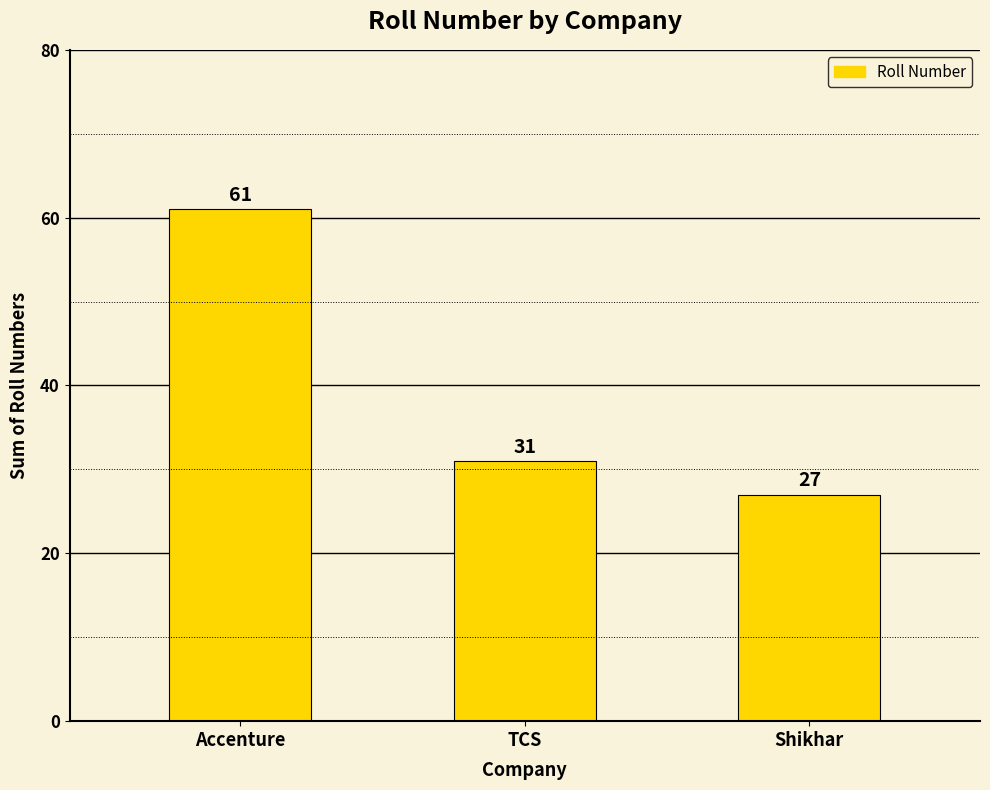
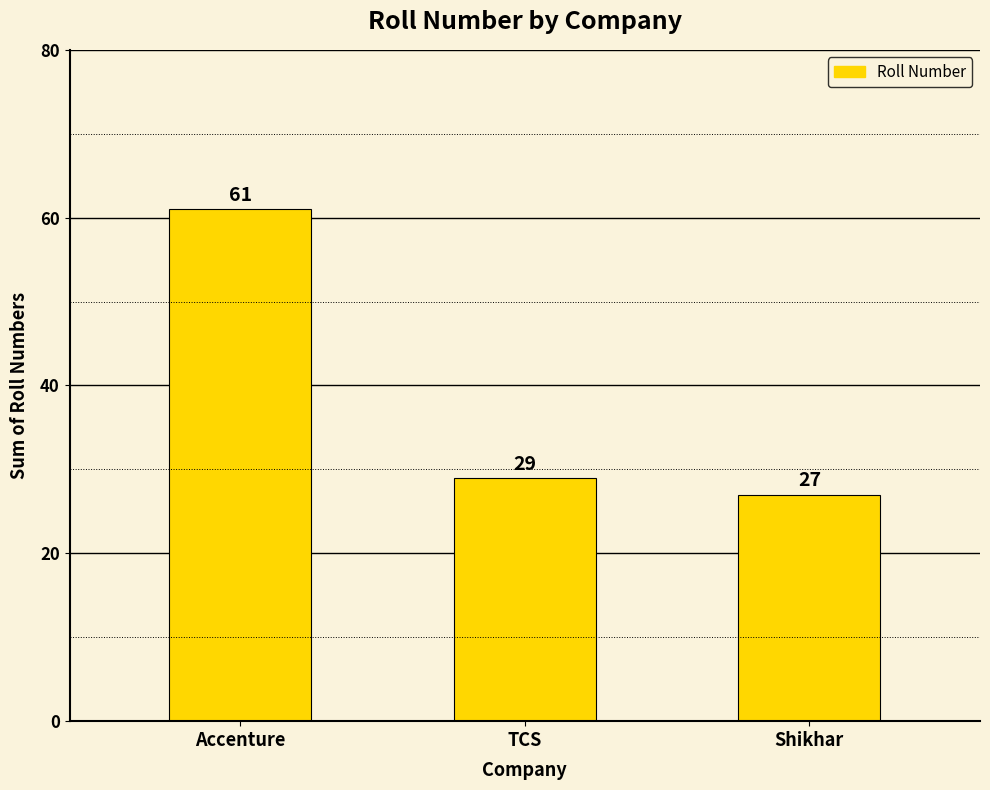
  {
    "Accenture": 61,
-   "TCS": 31,
+   "TCS": 29,
    "Shikhar": 27
  }
